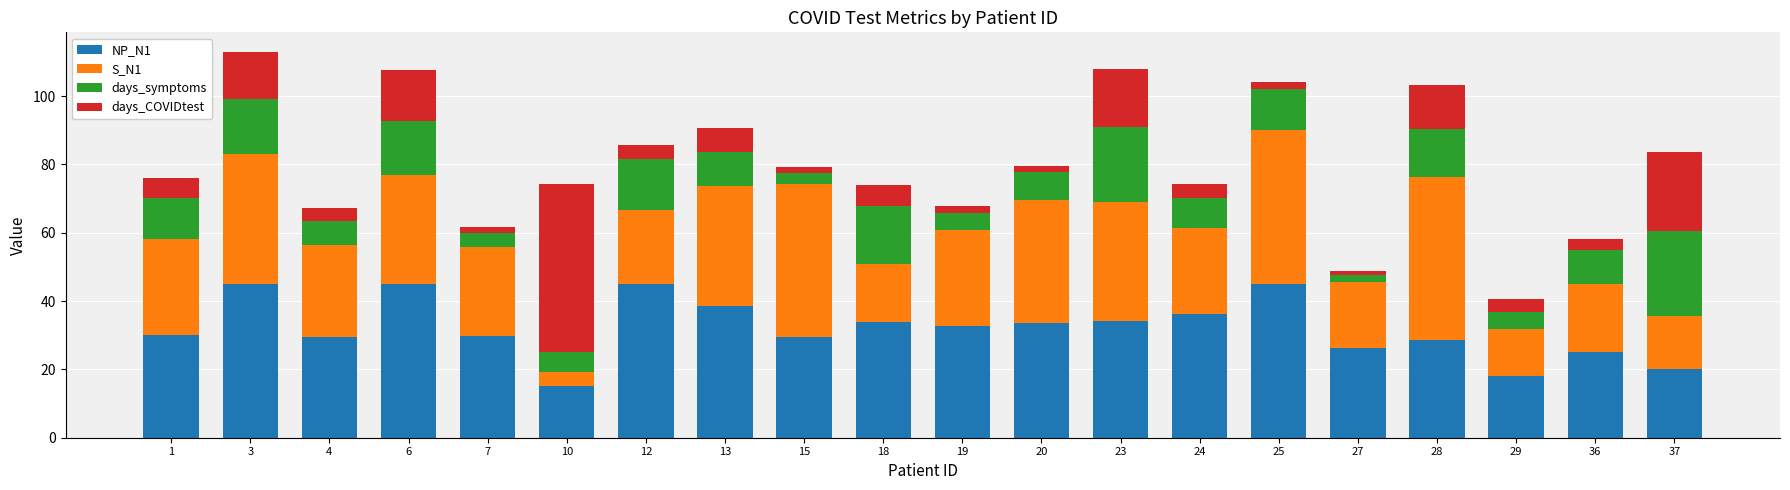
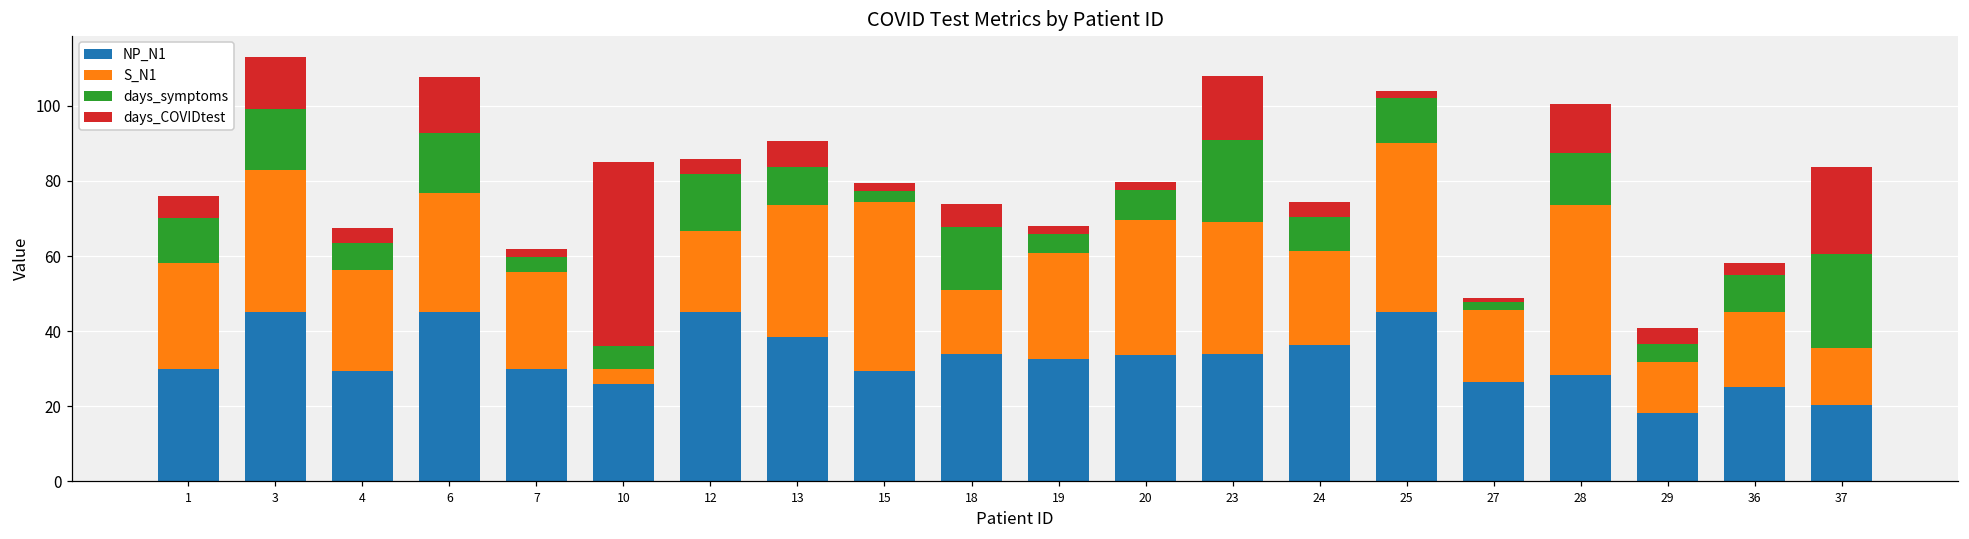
  {
    "NP_N1": {
      "1": 30,
      "3": 45,
      "4": 29,
      "6": 45,
      "7": 30,
-     "10": 15,
+     "10": 26,
      "12": 45,
      "13": 38,
      "15": 29,
      "18": 34,
      "19": 33,
      "20": 34,
      "23": 34,
      "24": 36,
      "25": 45,
      "27": 26,
      "28": 28,
      "29": 18,
      "36": 25,
      "37": 20
    },
    "S_N1": {
      "1": 28,
      "3": 38,
      "4": 27,
      "6": 32,
      "7": 26,
      "10": 4,
      "12": 22,
      "13": 35,
      "15": 45,
      "18": 17,
      "19": 28,
      "20": 36,
      "23": 35,
      "24": 25,
      "25": 45,
      "27": 19,
-     "28": 48,
+     "28": 45,
      "29": 14,
      "36": 20,
      "37": 15
    },
    "days_symptoms": {
      "1": 12,
      "3": 16,
      "4": 7,
      "6": 16,
      "7": 4,
      "10": 6,
      "12": 15,
      "13": 10,
      "15": 3,
      "18": 17,
      "19": 5,
      "20": 8,
      "23": 22,
      "24": 9,
      "25": 12,
      "27": 3,
      "28": 14,
      "29": 5,
      "36": 10,
      "37": 25
    },
    "days_COVIDtest": {
      "1": 6,
      "3": 14,
      "4": 4,
      "6": 15,
      "7": 2,
      "10": 49,
      "12": 4,
      "13": 7,
      "15": 2,
      "18": 6,
      "19": 2,
      "20": 2,
      "23": 17,
      "24": 4,
      "25": 2,
      "28": 13,
      "29": 4,
      "36": 3,
      "37": 23
    }
  }
